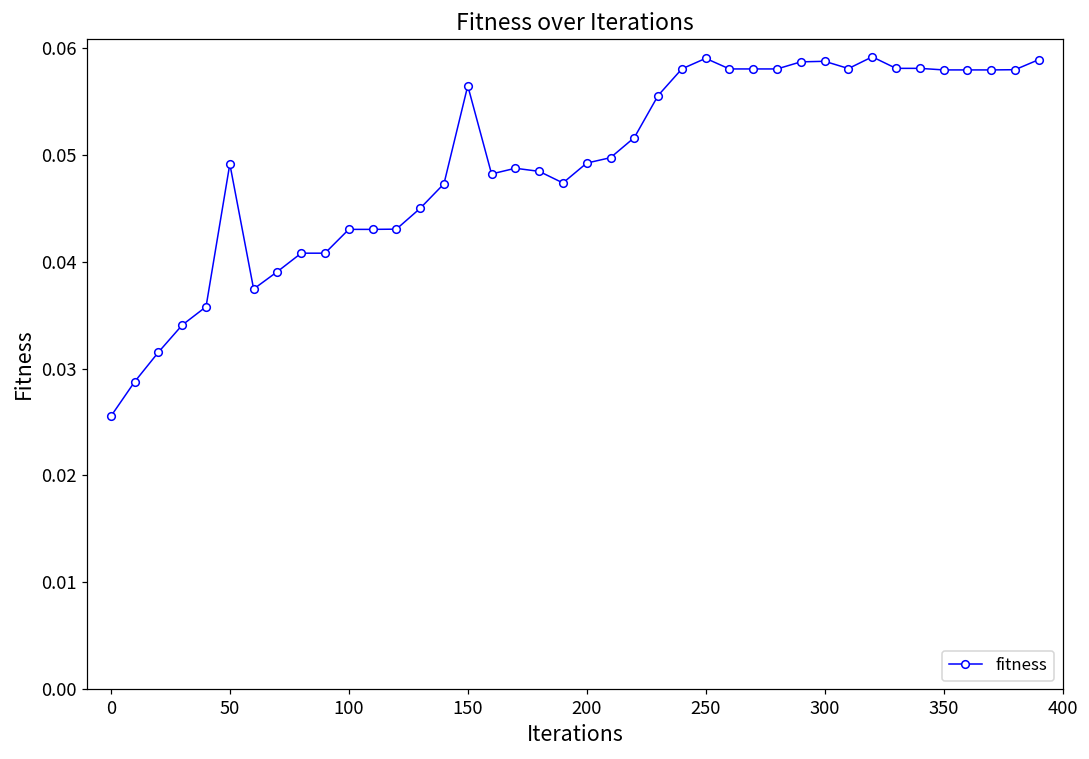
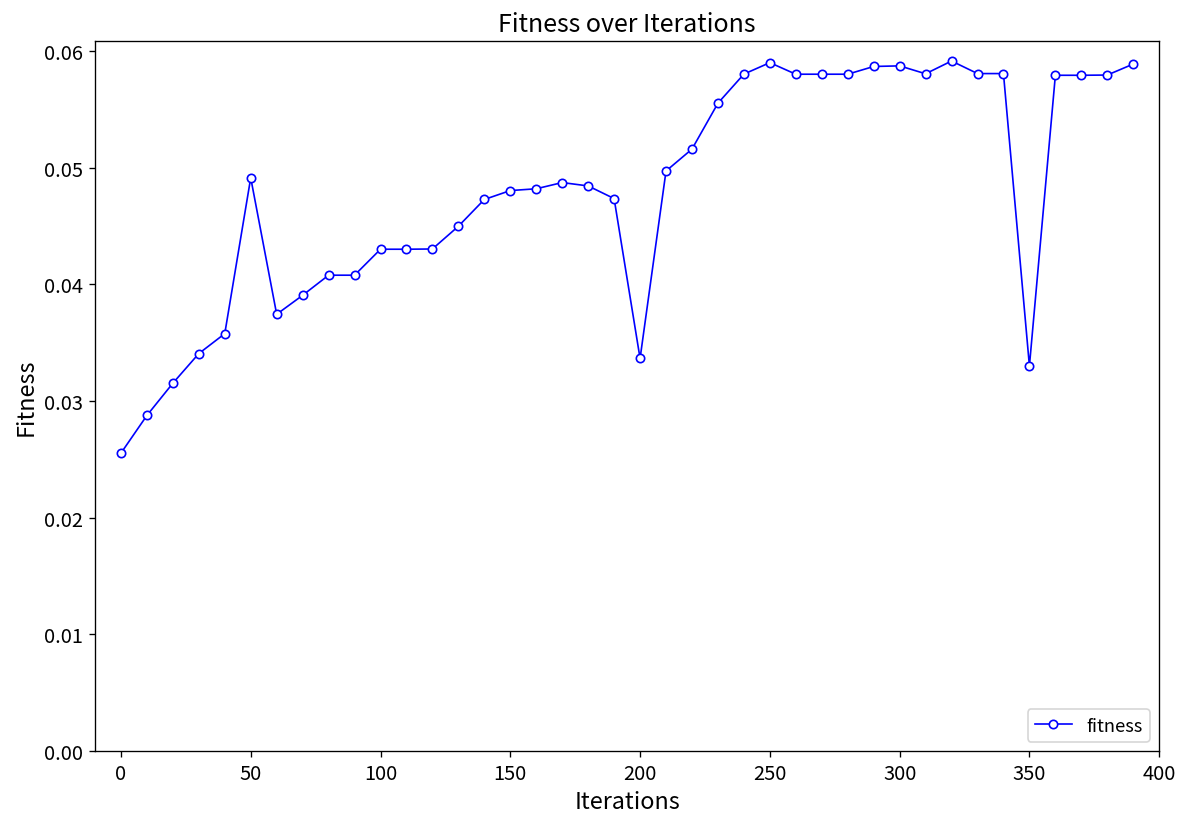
  {
    "0": 0.026,
    "50": 0.049,
    "100": 0.043,
-   "150": 0.056,
-   "200": 0.049,
+   "150": 0.048,
+   "200": 0.034,
    "250": 0.059,
    "300": 0.059,
-   "350": 0.058
+   "350": 0.033
  }
